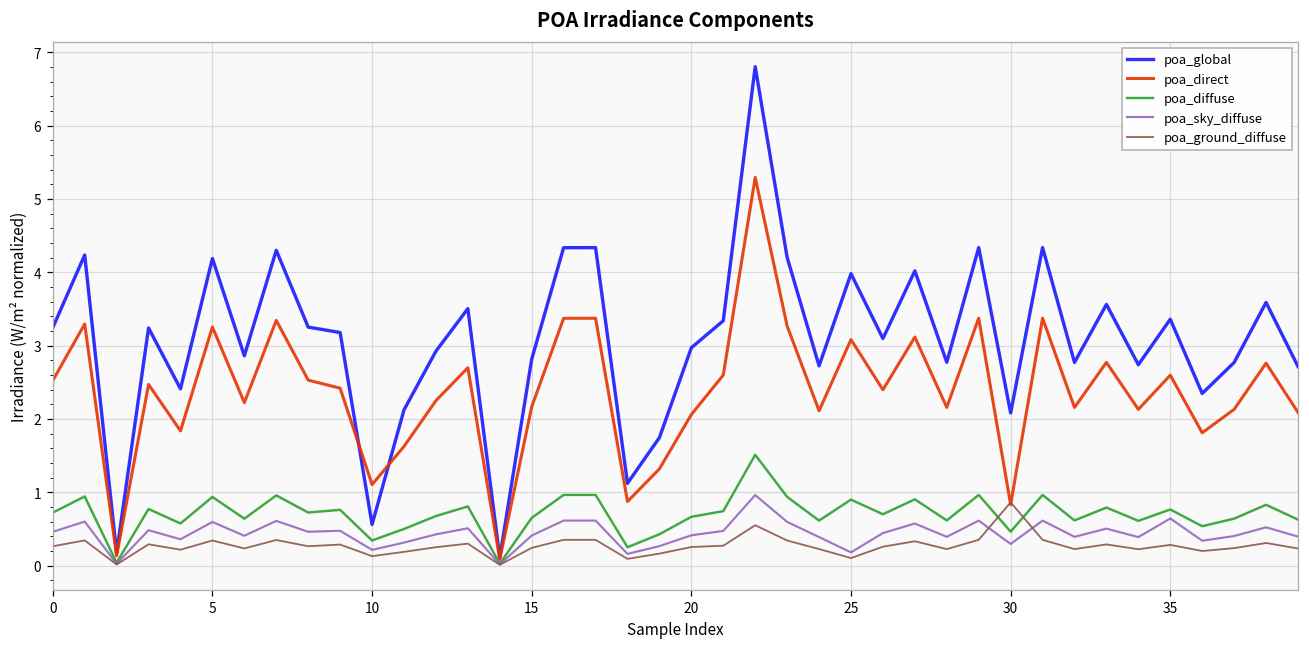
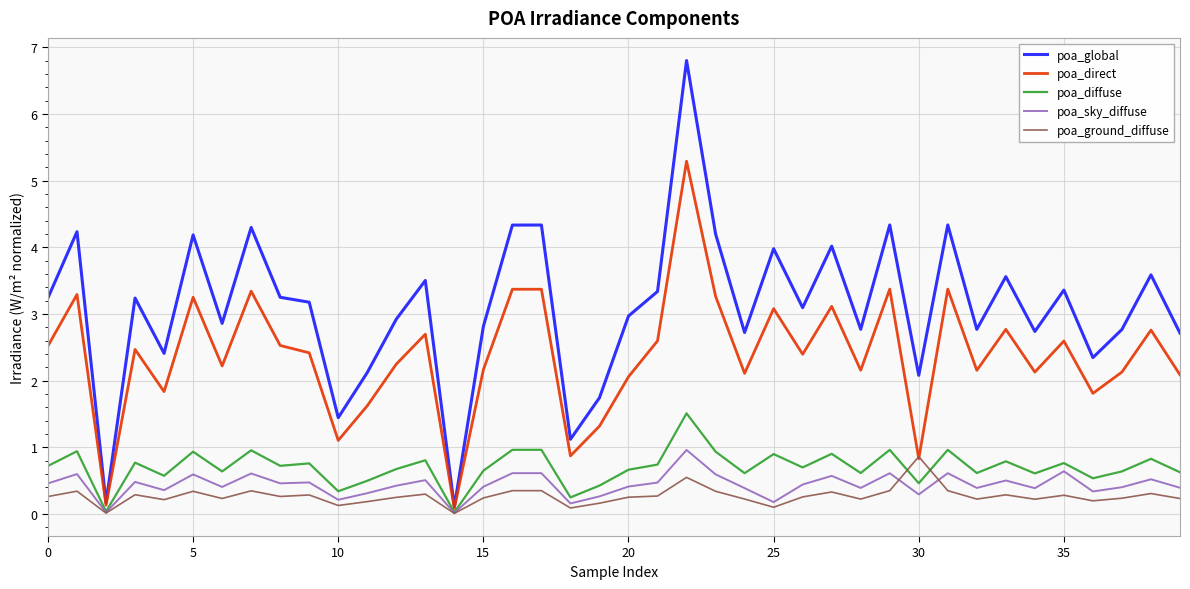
  {
    "poa_global": {
      "0": 3.2,
      "5": 4.2,
-     "10": 0.6,
+     "10": 1.4,
      "15": 2.8,
      "20": 3.0,
      "25": 4.0,
      "30": 2.1,
      "35": 3.4
    },
    "poa_direct": {
      "0": 2.5,
      "5": 3.3,
      "10": 1.1,
      "15": 2.2,
      "20": 2.1,
      "25": 3.1,
      "35": 2.6
    },
    "poa_diffuse": {
      "0": 0.7,
      "5": 0.9,
      "10": 0.3,
      "15": 0.6,
      "20": 0.7,
      "25": 0.9,
      "30": 0.5,
      "35": 0.8
    },
    "poa_sky_diffuse": {
      "0": 0.5,
      "5": 0.6,
      "10": 0.2,
      "15": 0.4,
      "20": 0.4,
      "25": 0.2,
      "30": 0.3,
      "35": 0.6
    },
    "poa_ground_diffuse": {
      "0": 0.3,
      "5": 0.3,
      "10": 0.1,
      "15": 0.2,
      "20": 0.3,
      "25": 0.1,
      "35": 0.3
    }
  }
